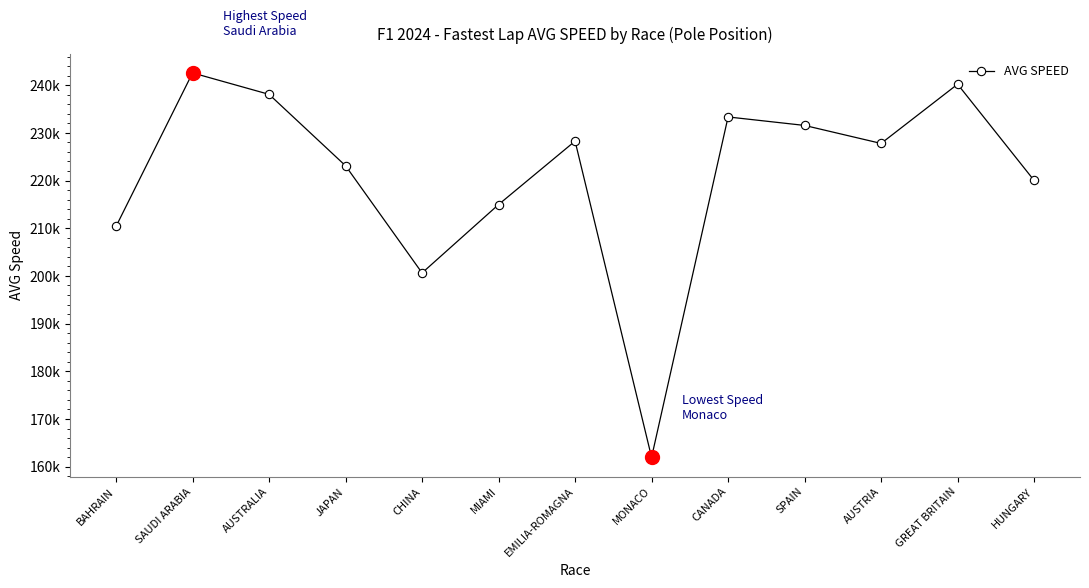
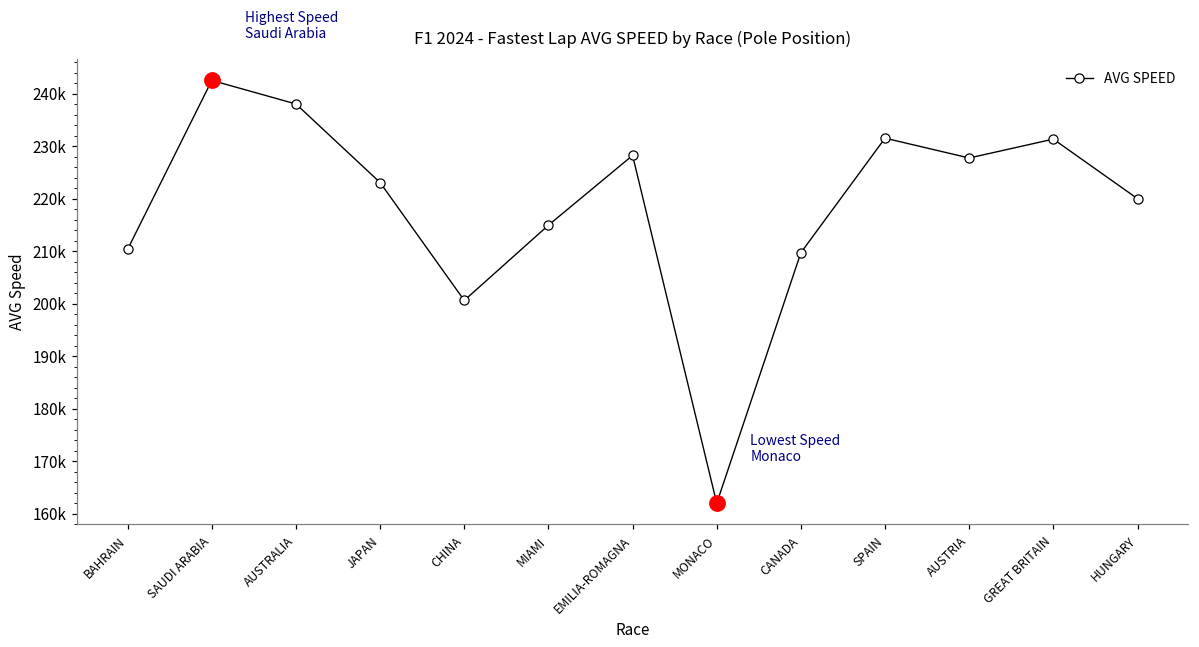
  {
    "AVG SPEED": {
      "BAHRAIN": 210000,
      "AUSTRALIA": 238000,
      "JAPAN": 223000,
      "CHINA": 201000,
      "MIAMI": 215000,
      "EMILIA-ROMAGNA": 228000,
-     "CANADA": 233000,
+     "CANADA": 210000,
      "SPAIN": 232000,
      "AUSTRIA": 228000,
-     "GREAT BRITAIN": 240000,
+     "GREAT BRITAIN": 231000,
      "HUNGARY": 220000
    }
  }
